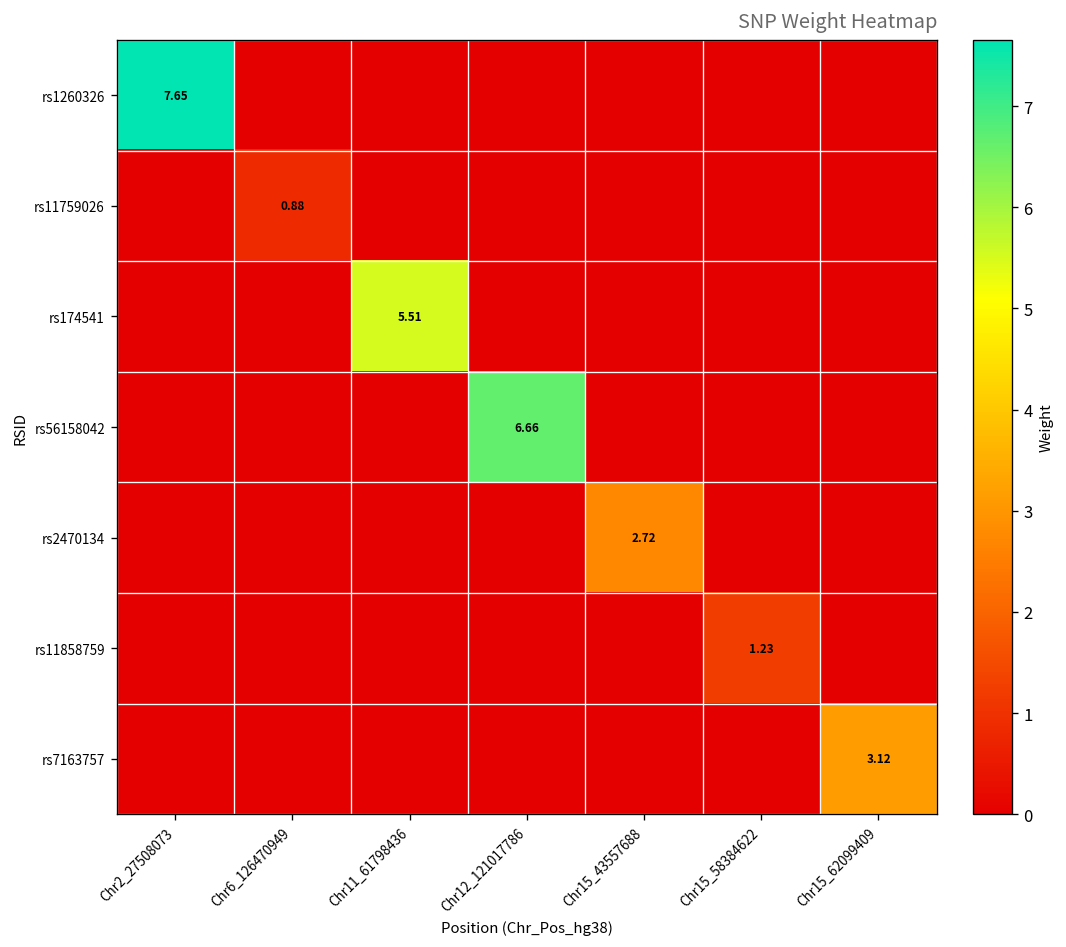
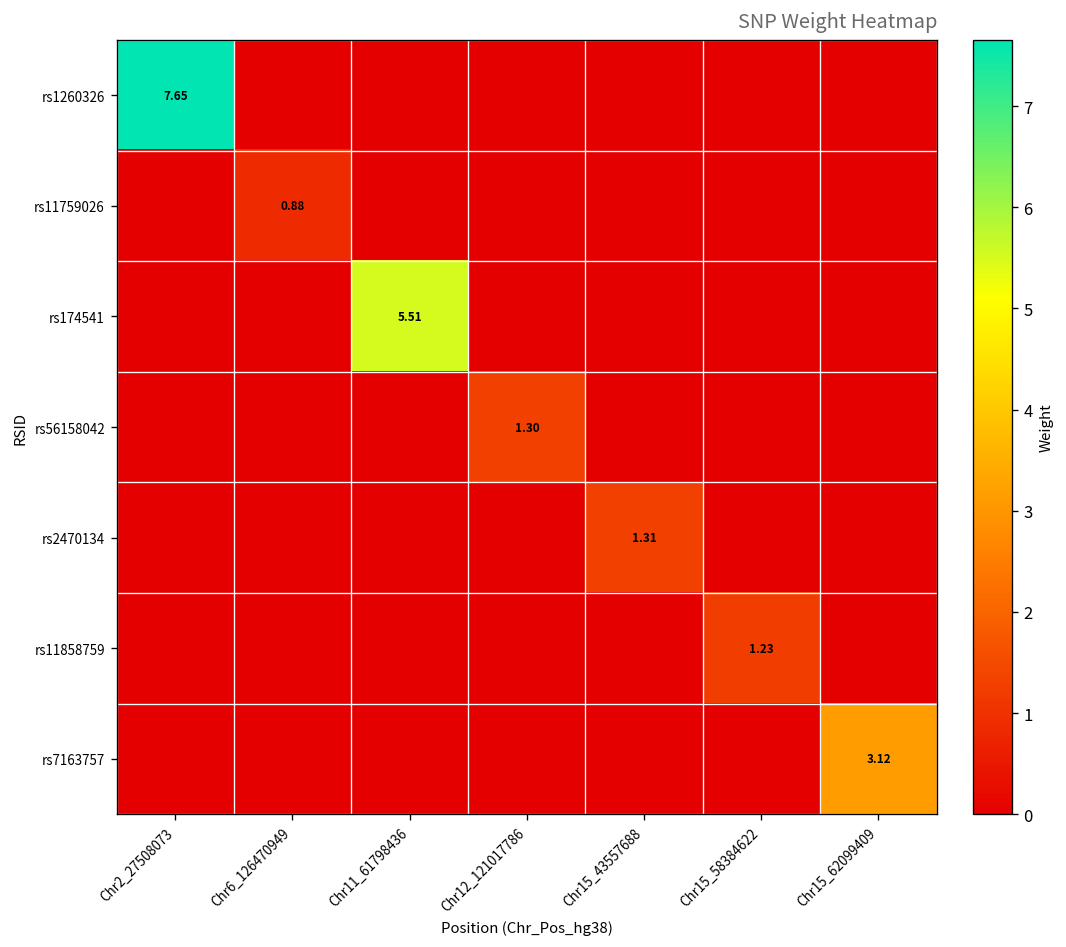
  {
    "rs1260326": {
      "Chr2_27508073": 7.65
    },
    "rs11759026": {
      "Chr6_126470949": 0.88
    },
    "rs174541": {
      "Chr11_61798436": 5.51
    },
    "rs56158042": {
-     "Chr12_121017786": 6.66
+     "Chr12_121017786": 1.30
    },
    "rs2470134": {
-     "Chr15_43557688": 2.72
+     "Chr15_43557688": 1.31
    },
    "rs11858759": {
      "Chr15_58384622": 1.23
    },
    "rs7163757": {
      "Chr15_62099409": 3.12
    }
  }
